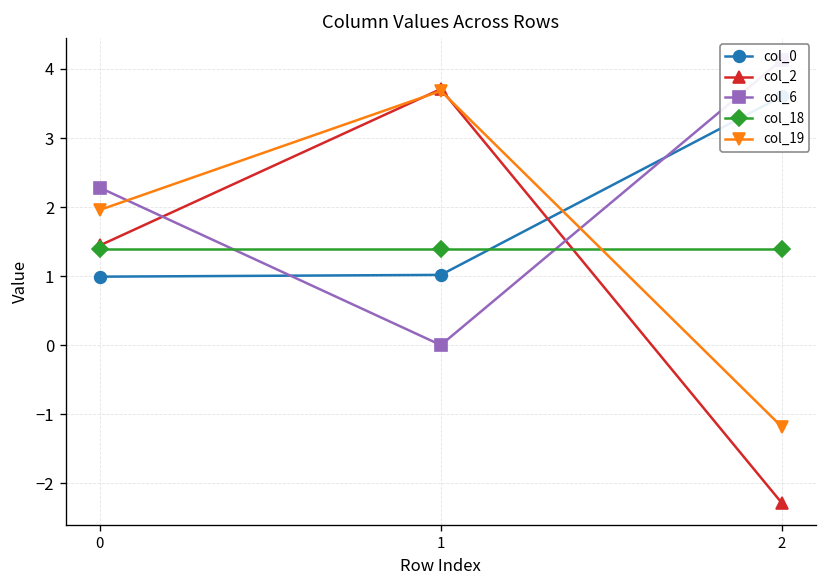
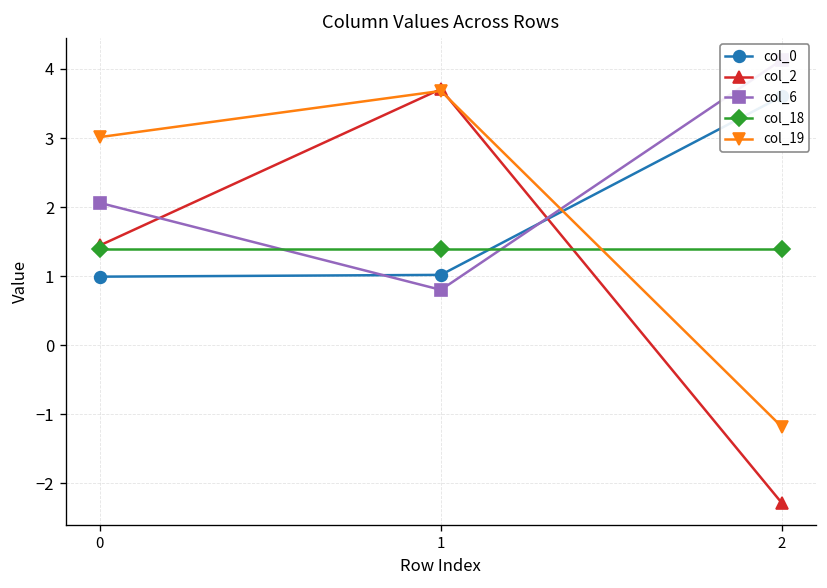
  {
    "col_0": {
      "0": 1.0,
      "1": 1.0
    },
    "col_2": {
      "0": 1.4,
      "2": -2.3
    },
    "col_6": {
-     "0": 2.3,
-     "1": 0.0
+     "0": 2.1,
+     "1": 0.8
    },
    "col_18": {
      "0": 1.4,
      "1": 1.4,
      "2": 1.4
    },
    "col_19": {
-     "0": 2.0,
+     "0": 3.0,
      "2": -1.2
    }
  }
